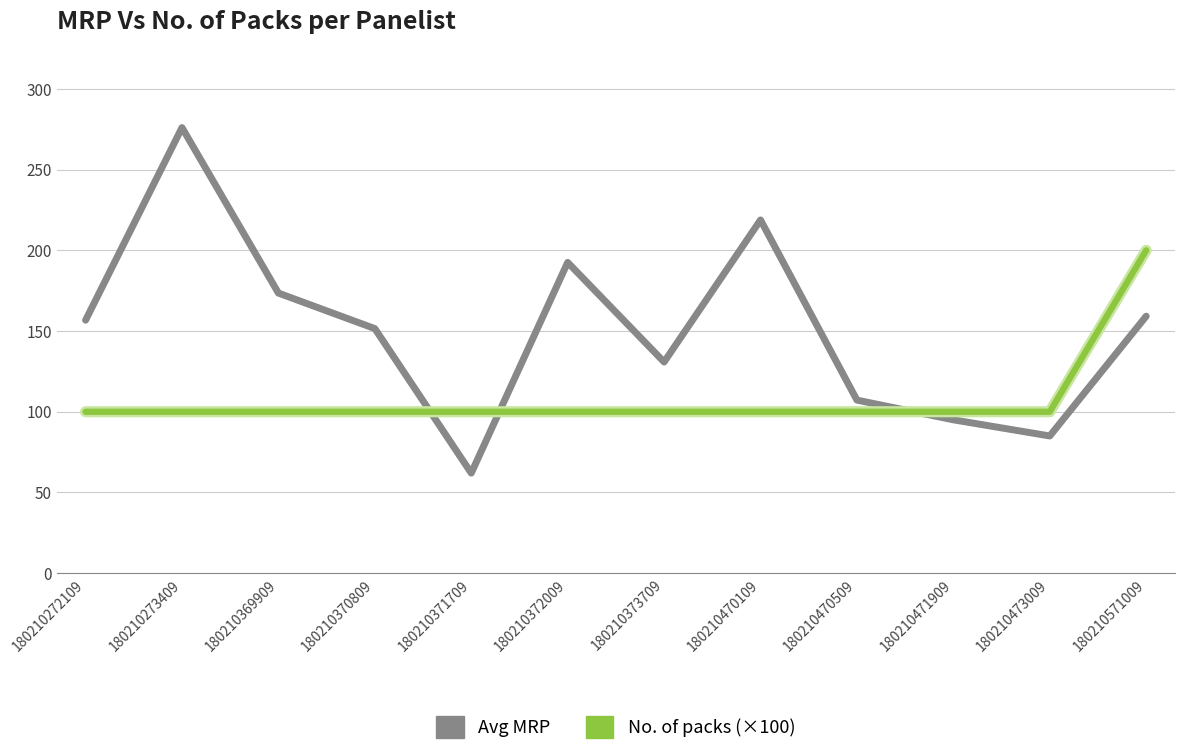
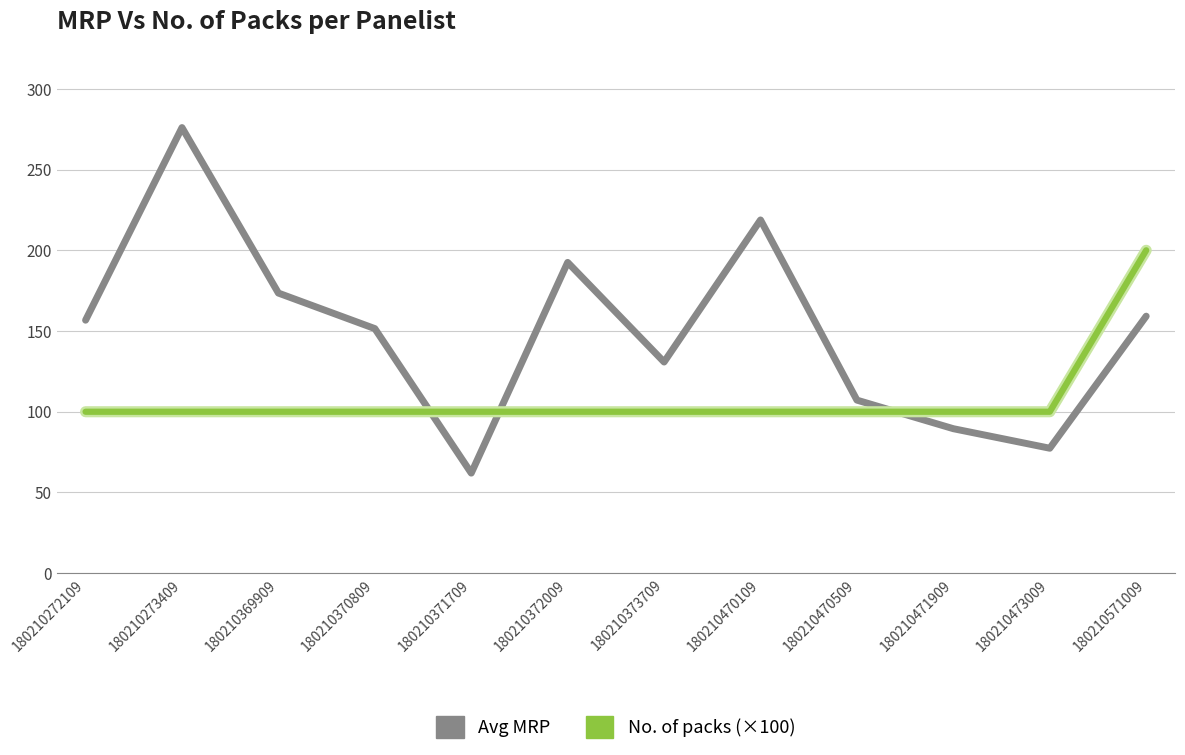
  {
    "Avg MRP": {
      "180210272109": 157,
      "180210273409": 276,
      "180210369909": 174,
      "180210370809": 152,
      "180210371709": 62,
      "180210372009": 193,
      "180210373709": 131,
      "180210470109": 219,
      "180210470509": 107,
-     "180210471909": 95,
-     "180210473009": 85,
+     "180210471909": 90,
+     "180210473009": 77,
      "180210571009": 159
    },
    "No. of packs (×100)": {
      "180210272109": 100,
      "180210273409": 100,
      "180210369909": 100,
      "180210370809": 100,
      "180210371709": 100,
      "180210372009": 100,
      "180210373709": 100,
      "180210470109": 100,
      "180210470509": 100,
      "180210471909": 100,
      "180210473009": 100,
      "180210571009": 200
    }
  }
